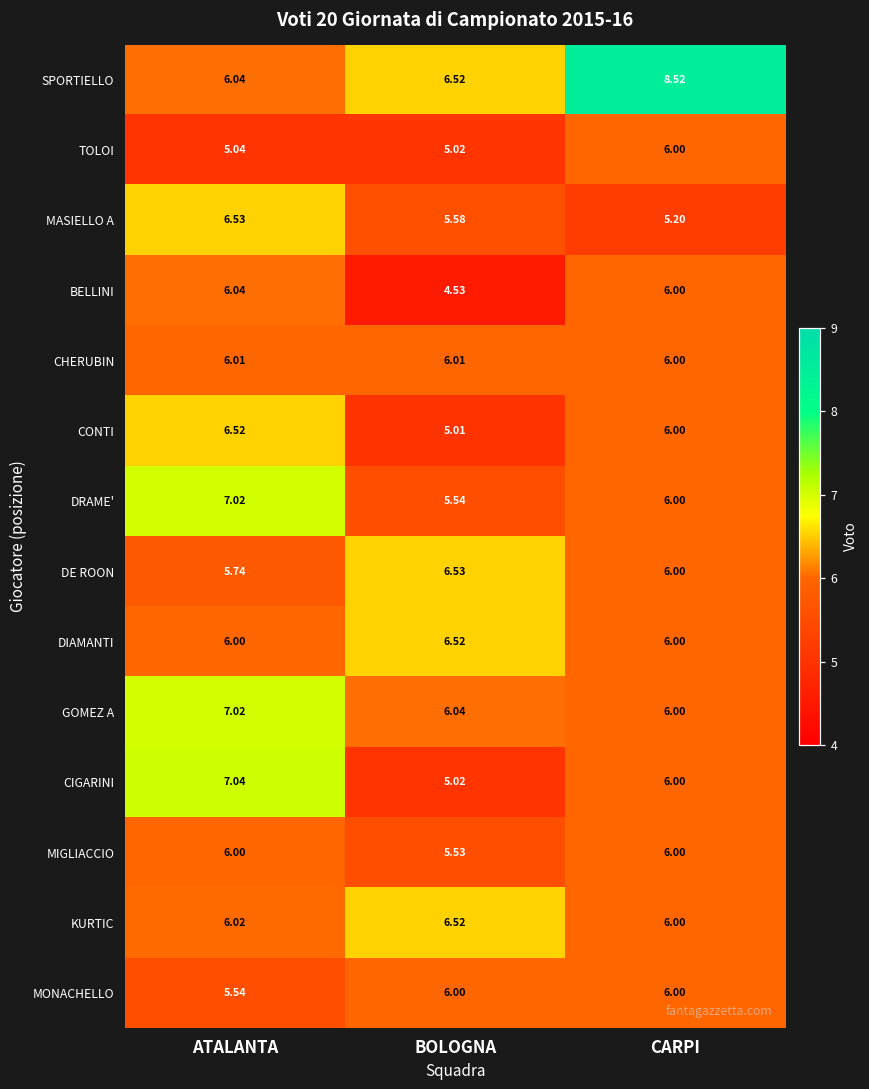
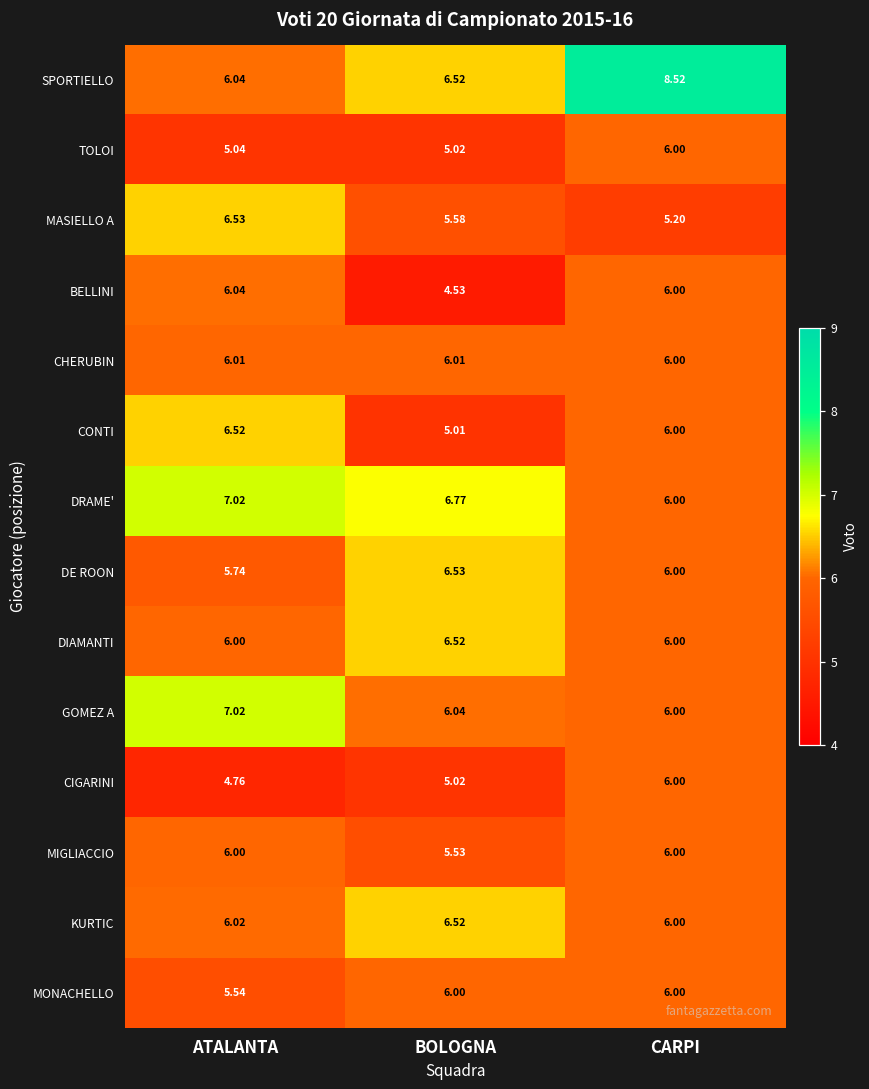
  {
    "SPORTIELLO": {
      "ATALANTA": 6.04,
      "BOLOGNA": 6.52,
      "CARPI": 8.52
    },
    "TOLOI": {
      "ATALANTA": 5.04,
      "BOLOGNA": 5.02,
      "CARPI": 6.00
    },
    "MASIELLO A": {
      "ATALANTA": 6.53,
      "BOLOGNA": 5.58,
      "CARPI": 5.20
    },
    "BELLINI": {
      "ATALANTA": 6.04,
      "BOLOGNA": 4.53,
      "CARPI": 6.00
    },
    "CHERUBIN": {
      "ATALANTA": 6.01,
      "BOLOGNA": 6.01,
      "CARPI": 6.00
    },
    "CONTI": {
      "ATALANTA": 6.52,
      "BOLOGNA": 5.01,
      "CARPI": 6.00
    },
    "DRAME'": {
      "ATALANTA": 7.02,
-     "BOLOGNA": 5.54,
+     "BOLOGNA": 6.77,
      "CARPI": 6.00
    },
    "DE ROON": {
      "ATALANTA": 5.74,
      "BOLOGNA": 6.53,
      "CARPI": 6.00
    },
    "DIAMANTI": {
      "ATALANTA": 6.00,
      "BOLOGNA": 6.52,
      "CARPI": 6.00
    },
    "GOMEZ A": {
      "ATALANTA": 7.02,
      "BOLOGNA": 6.04,
      "CARPI": 6.00
    },
    "CIGARINI": {
-     "ATALANTA": 7.04,
+     "ATALANTA": 4.76,
      "BOLOGNA": 5.02,
      "CARPI": 6.00
    },
    "MIGLIACCIO": {
      "ATALANTA": 6.00,
      "BOLOGNA": 5.53,
      "CARPI": 6.00
    },
    "KURTIC": {
      "ATALANTA": 6.02,
      "BOLOGNA": 6.52,
      "CARPI": 6.00
    },
    "MONACHELLO": {
      "ATALANTA": 5.54,
      "BOLOGNA": 6.00
    }
  }
